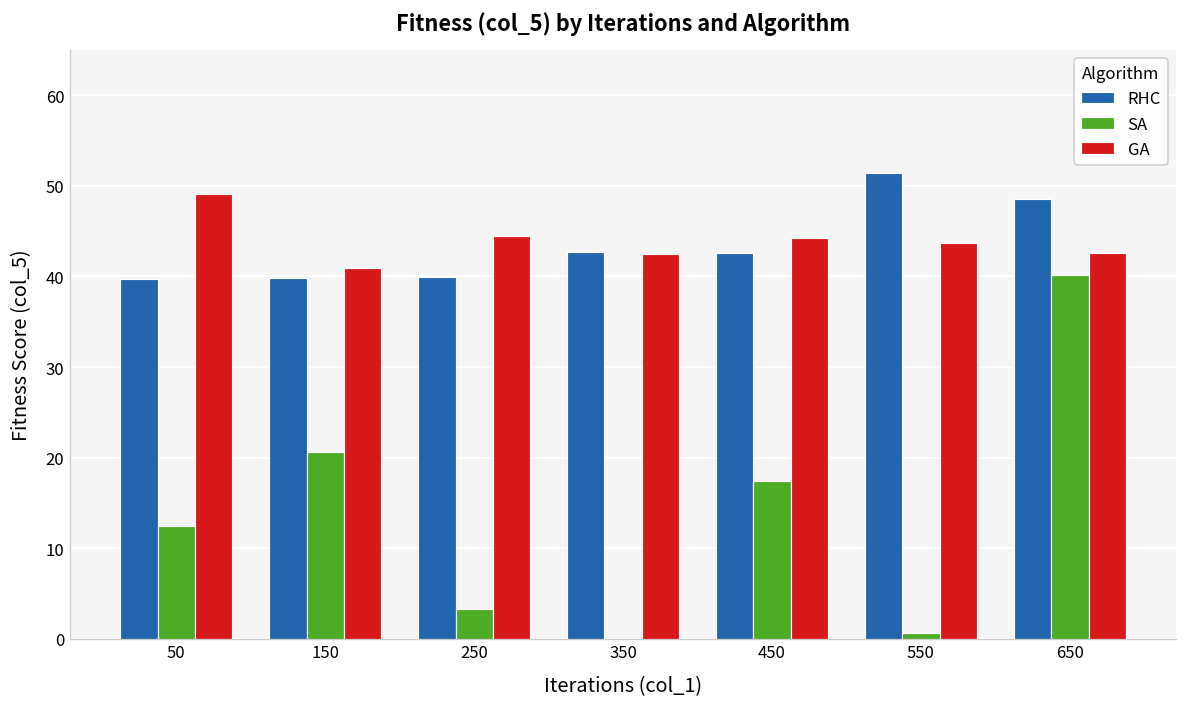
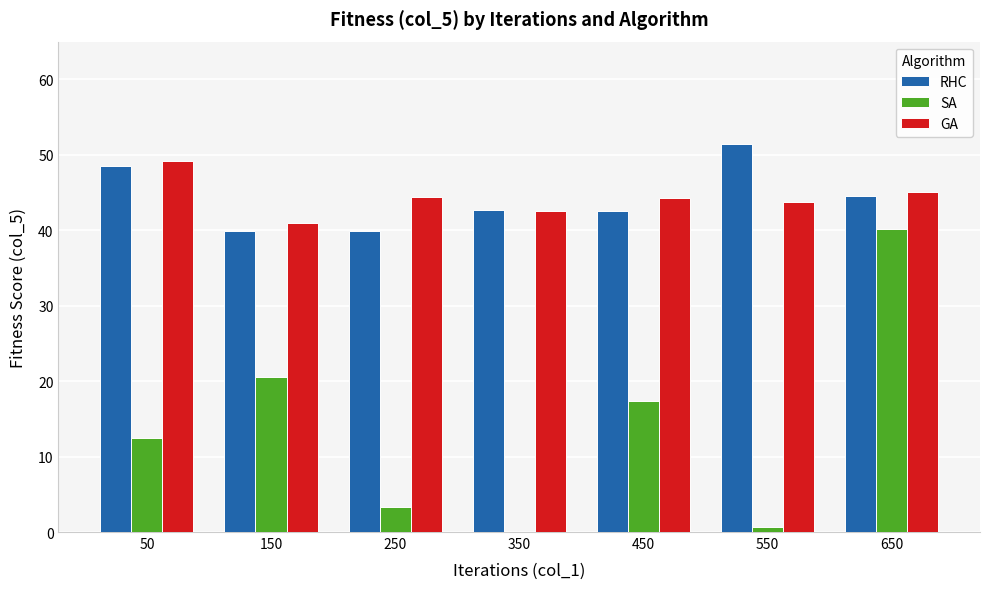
  {
    "RHC": {
-     "50": 40,
+     "50": 49,
      "150": 40,
      "250": 40,
      "350": 43,
      "450": 43,
      "550": 51,
-     "650": 49
+     "650": 45
    },
    "SA": {
      "50": 12,
      "150": 21,
      "250": 3,
      "350": 0,
      "450": 17,
      "550": 1,
      "650": 40
    },
    "GA": {
      "50": 49,
      "150": 41,
      "250": 44,
      "350": 43,
      "450": 44,
      "550": 44,
-     "650": 43
+     "650": 45
    }
  }
